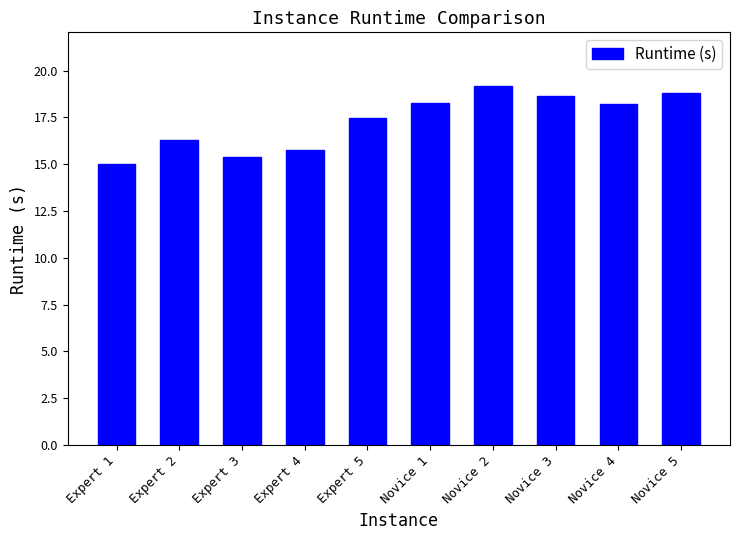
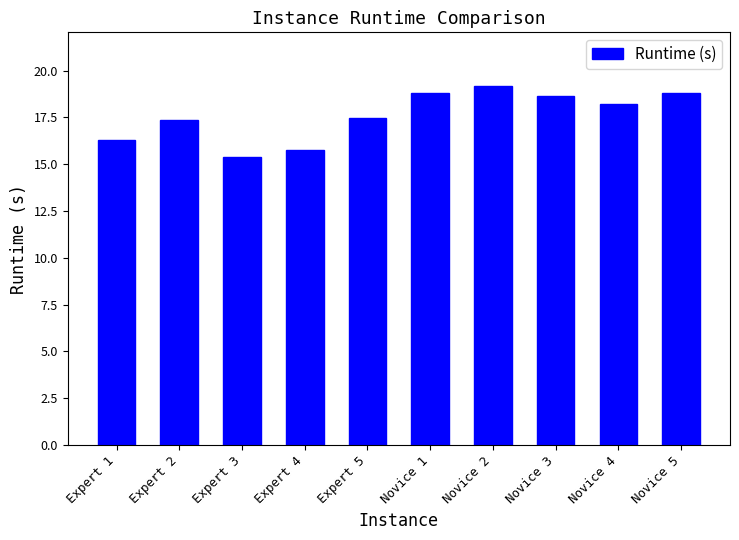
  {
-   "Expert 1": 15.0,
-   "Expert 2": 16.3,
+   "Expert 1": 16.3,
+   "Expert 2": 17.4,
    "Expert 3": 15.4,
    "Expert 4": 15.8,
    "Expert 5": 17.5,
-   "Novice 1": 18.2,
+   "Novice 1": 18.8,
    "Novice 2": 19.2,
    "Novice 3": 18.6,
    "Novice 4": 18.2,
    "Novice 5": 18.8
  }
